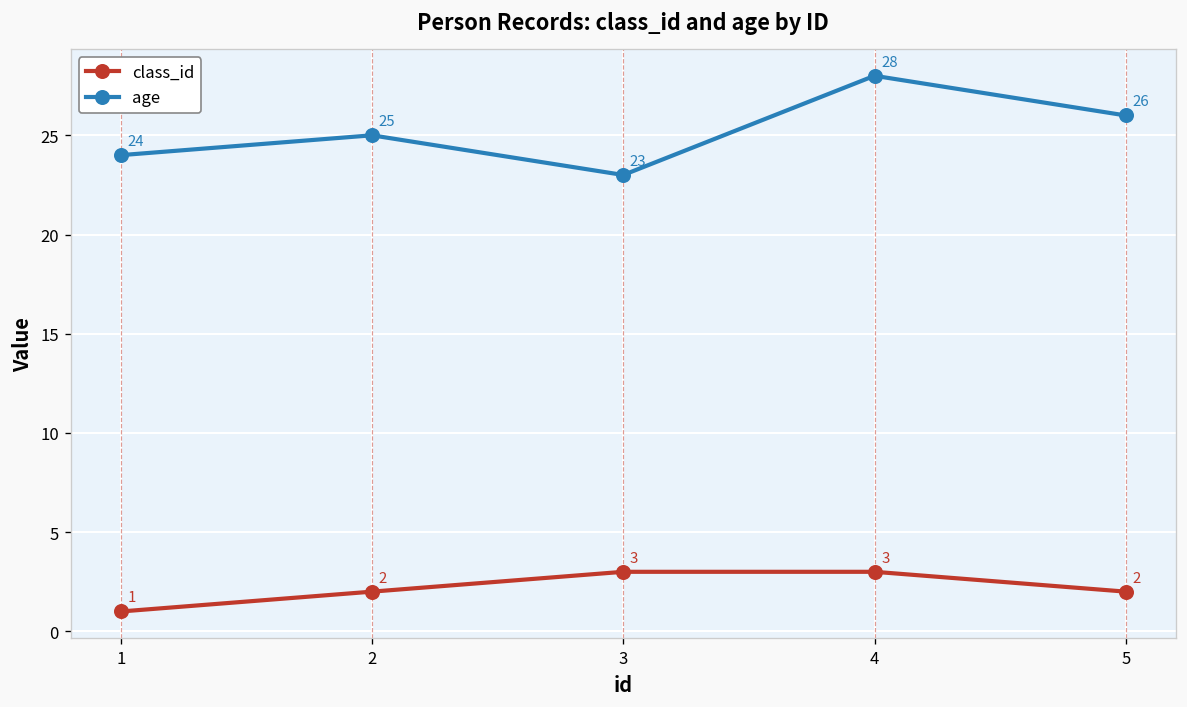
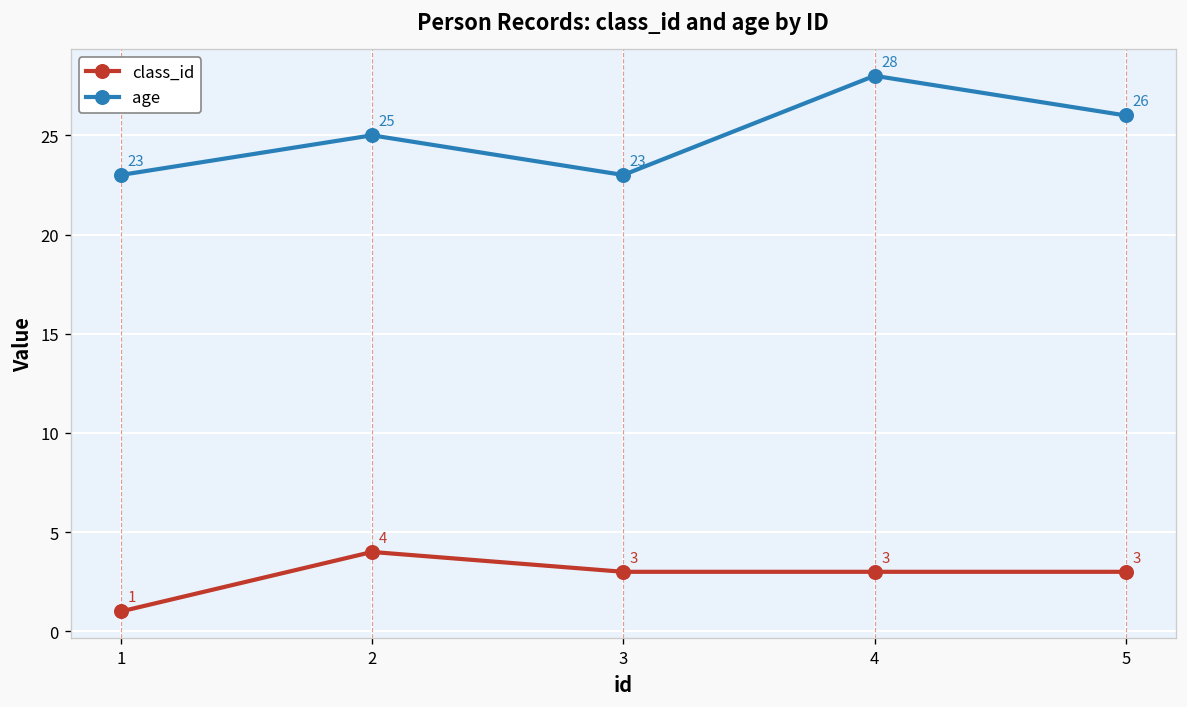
  {
    "class_id": {
      "1": 1,
-     "2": 2,
+     "2": 4,
      "3": 3,
      "4": 3,
-     "5": 2
+     "5": 3
    },
    "age": {
-     "1": 24,
+     "1": 23,
      "2": 25,
      "3": 23,
      "4": 28,
      "5": 26
    }
  }
